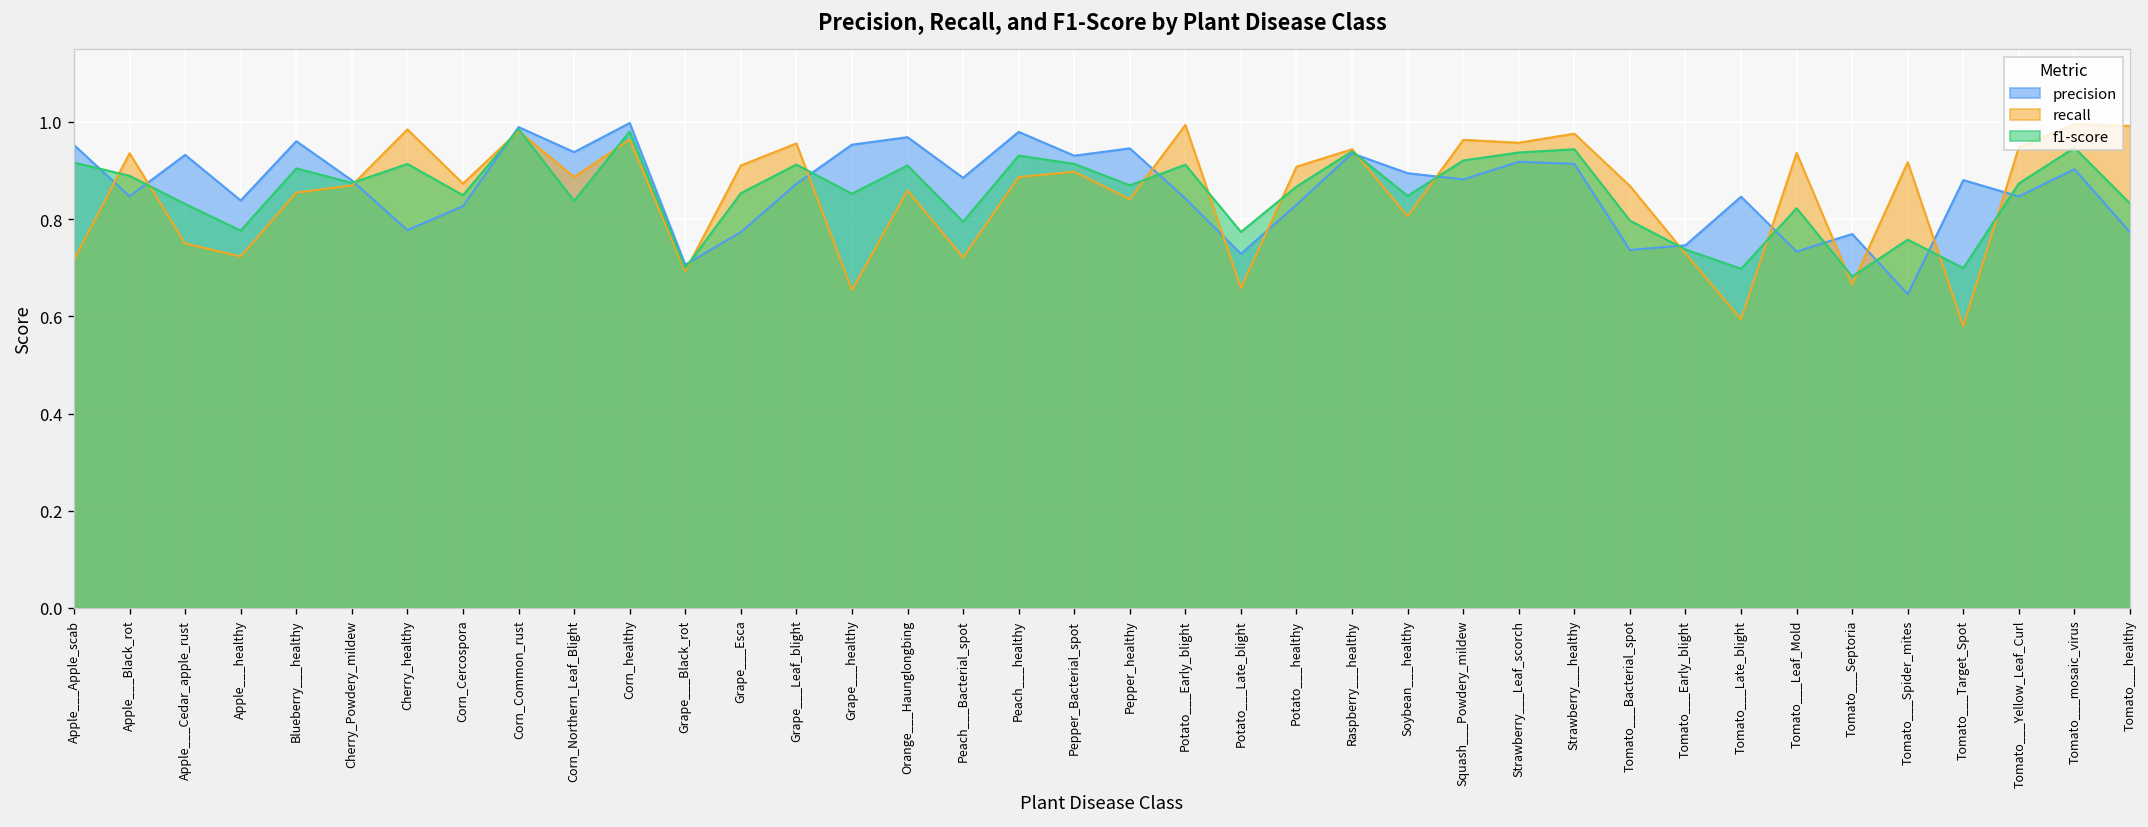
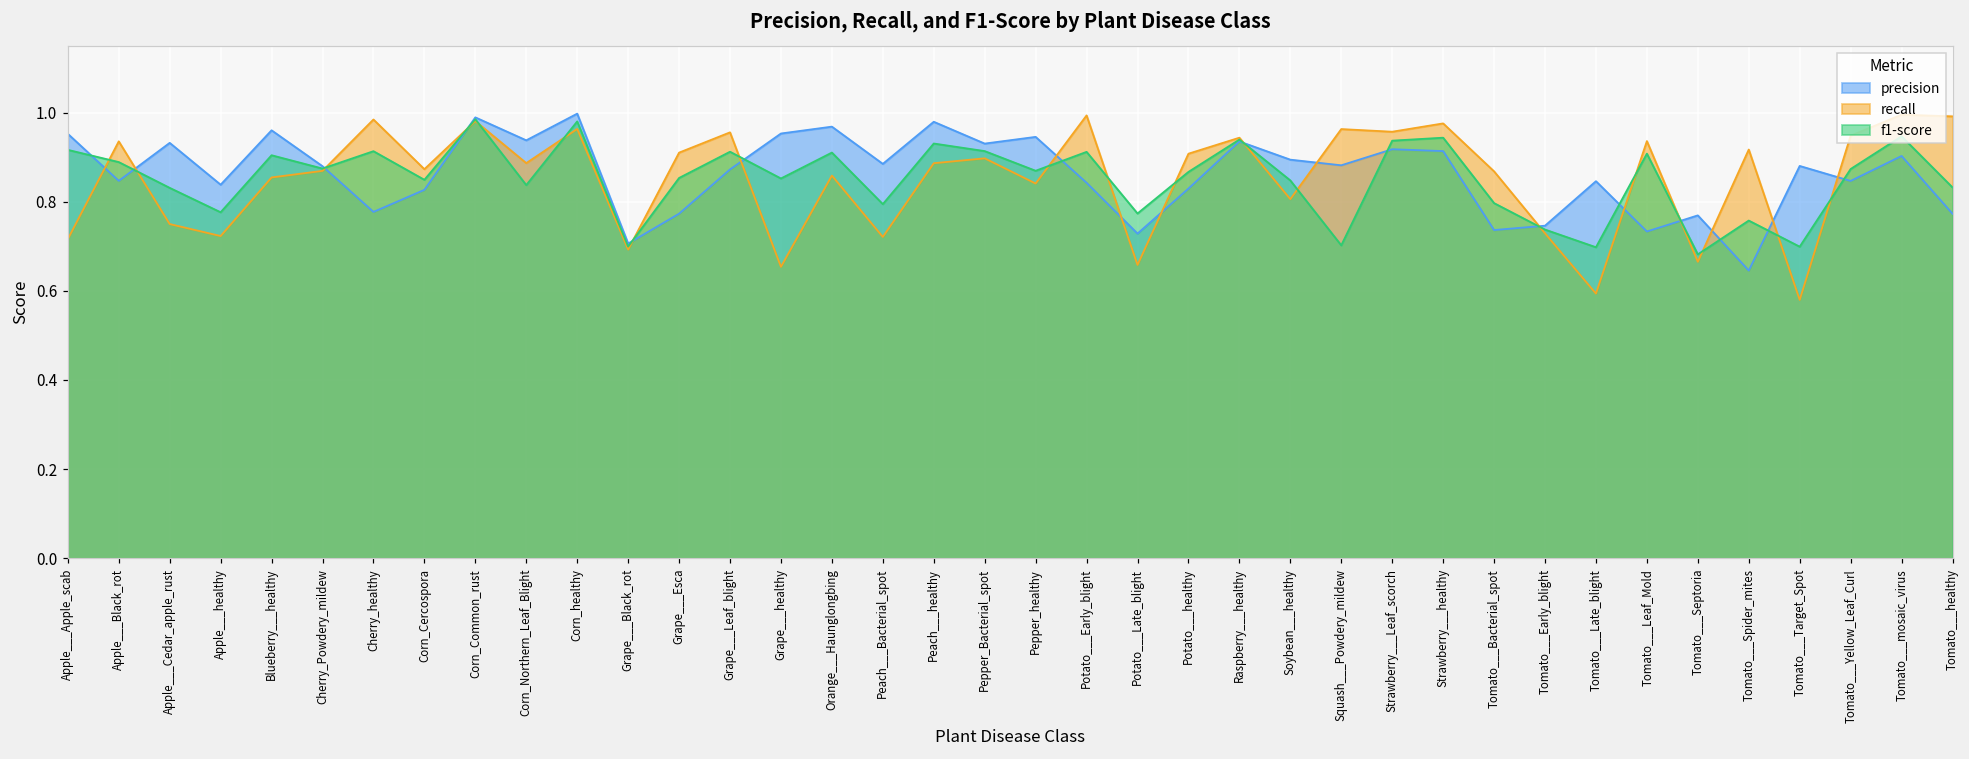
  {
    "precision": {
      "Apple___Apple_scab": 0.95,
      "Apple___Black_rot": 0.85,
      "Apple___Cedar_apple_rust": 0.93,
      "Apple___healthy": 0.84,
      "Blueberry___healthy": 0.96,
      "Cherry_healthy": 0.78,
      "Corn_Cercospora": 0.83,
      "Corn_Northern_Leaf_Blight": 0.94,
      "Corn_healthy": 1.00,
      "Grape___Black_rot": 0.71,
      "Grape___Esca": 0.77,
      "Grape___Leaf_blight": 0.87,
      "Grape___healthy": 0.95,
      "Orange___Haunglongbing": 0.97,
      "Peach___Bacterial_spot": 0.89,
      "Peach___healthy": 0.98,
      "Pepper_Bacterial_spot": 0.93,
      "Pepper_healthy": 0.95,
      "Potato___Early_blight": 0.84,
      "Potato___Late_blight": 0.73,
      "Potato___healthy": 0.83,
      "Soybean___healthy": 0.89,
      "Squash___Powdery_mildew": 0.88,
      "Strawberry___Leaf_scorch": 0.92,
      "Strawberry___healthy": 0.91,
      "Tomato___Bacterial_spot": 0.74,
      "Tomato___Early_blight": 0.75,
      "Tomato___Late_blight": 0.85,
      "Tomato___Leaf_Mold": 0.73,
      "Tomato___Septoria": 0.77,
      "Tomato___Spider_mites": 0.65,
      "Tomato___Target_Spot": 0.88,
      "Tomato___Yellow_Leaf_Curl": 0.85,
      "Tomato___mosaic_virus": 0.90,
      "Tomato___healthy": 0.77
    },
    "recall": {
      "Apple___Apple_scab": 0.72,
      "Apple___Black_rot": 0.94,
      "Apple___Cedar_apple_rust": 0.75,
      "Apple___healthy": 0.72,
      "Blueberry___healthy": 0.85,
      "Cherry_healthy": 0.98,
      "Corn_Cercospora": 0.87,
      "Corn_Northern_Leaf_Blight": 0.89,
      "Corn_healthy": 0.96,
      "Grape___Black_rot": 0.69,
      "Grape___Esca": 0.91,
      "Grape___Leaf_blight": 0.96,
      "Grape___healthy": 0.65,
      "Orange___Haunglongbing": 0.86,
      "Peach___Bacterial_spot": 0.72,
      "Peach___healthy": 0.89,
      "Pepper_Bacterial_spot": 0.90,
      "Pepper_healthy": 0.84,
      "Potato___Early_blight": 0.99,
      "Potato___Late_blight": 0.66,
      "Potato___healthy": 0.91,
      "Soybean___healthy": 0.81,
      "Squash___Powdery_mildew": 0.96,
      "Strawberry___Leaf_scorch": 0.96,
      "Strawberry___healthy": 0.98,
      "Tomato___Bacterial_spot": 0.87,
      "Tomato___Early_blight": 0.73,
      "Tomato___Late_blight": 0.59,
      "Tomato___Leaf_Mold": 0.94,
      "Tomato___Septoria": 0.67,
      "Tomato___Spider_mites": 0.92,
      "Tomato___Target_Spot": 0.58,
      "Tomato___healthy": 0.99
    },
    "f1-score": {
      "Apple___Apple_scab": 0.92,
      "Apple___Black_rot": 0.89,
      "Apple___Cedar_apple_rust": 0.83,
      "Apple___healthy": 0.78,
      "Blueberry___healthy": 0.90,
      "Cherry_healthy": 0.91,
      "Corn_Cercospora": 0.85,
      "Corn_Northern_Leaf_Blight": 0.84,
      "Corn_healthy": 0.98,
      "Grape___Black_rot": 0.70,
      "Grape___Esca": 0.85,
      "Grape___Leaf_blight": 0.91,
      "Grape___healthy": 0.85,
      "Orange___Haunglongbing": 0.91,
      "Peach___Bacterial_spot": 0.79,
      "Peach___healthy": 0.93,
      "Pepper_Bacterial_spot": 0.91,
      "Pepper_healthy": 0.87,
      "Potato___Early_blight": 0.91,
      "Potato___Late_blight": 0.77,
      "Potato___healthy": 0.87,
      "Soybean___healthy": 0.85,
-     "Squash___Powdery_mildew": 0.92,
+     "Squash___Powdery_mildew": 0.70,
      "Strawberry___Leaf_scorch": 0.94,
      "Strawberry___healthy": 0.94,
      "Tomato___Bacterial_spot": 0.80,
      "Tomato___Early_blight": 0.74,
      "Tomato___Late_blight": 0.70,
-     "Tomato___Leaf_Mold": 0.82,
+     "Tomato___Leaf_Mold": 0.91,
      "Tomato___Septoria": 0.68,
      "Tomato___Spider_mites": 0.76,
      "Tomato___Target_Spot": 0.70,
      "Tomato___Yellow_Leaf_Curl": 0.87,
      "Tomato___healthy": 0.83
    }
  }
